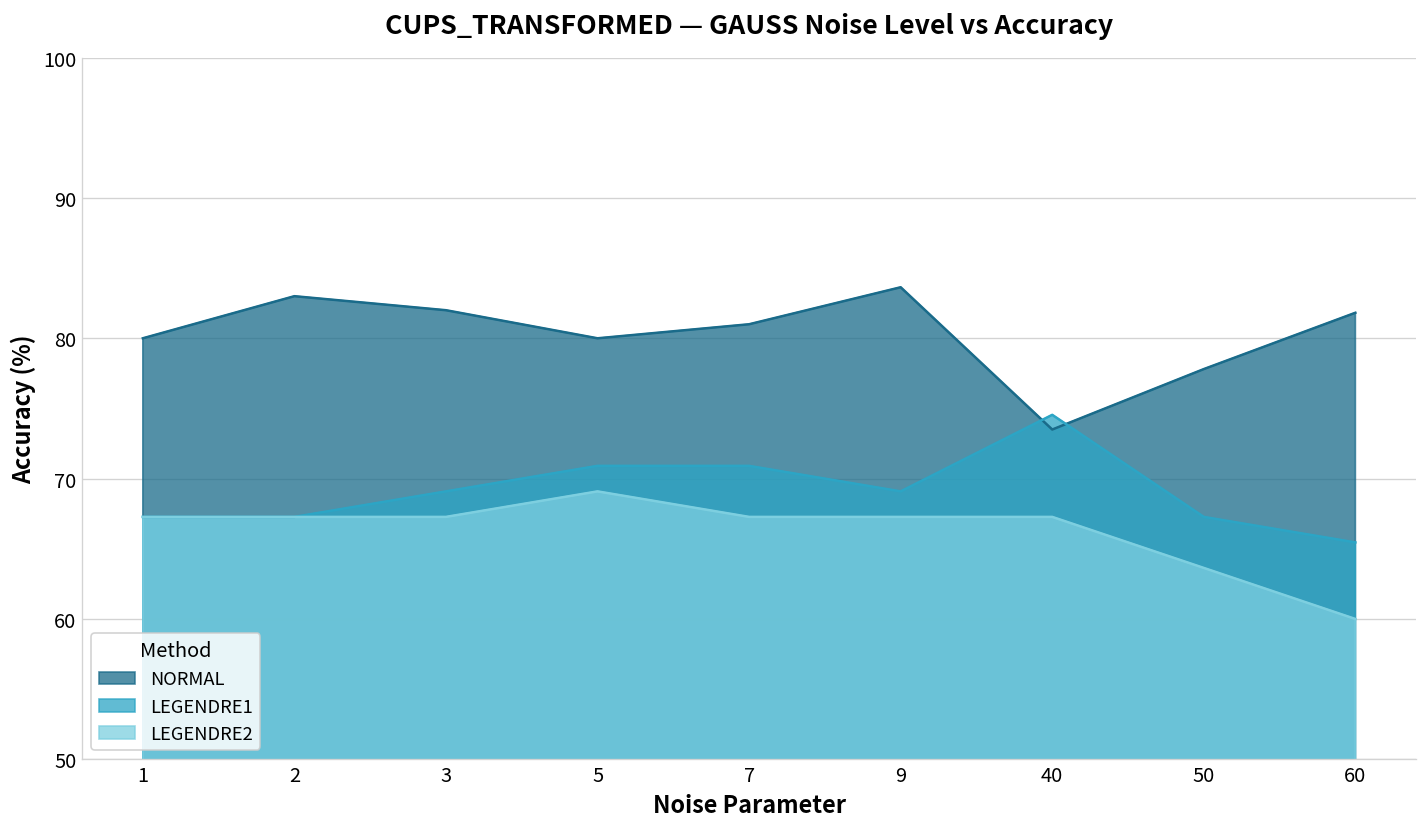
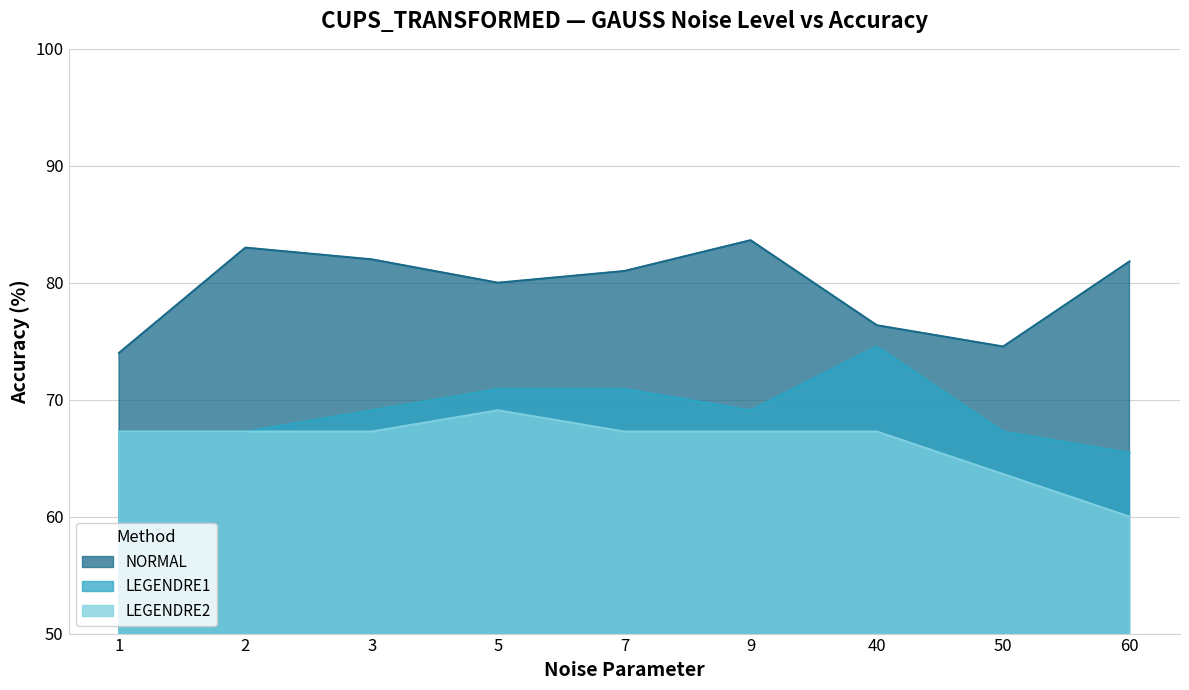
  {
    "NORMAL": {
-     "1": 80,
+     "1": 74,
      "2": 83.0,
      "3": 82.0,
      "5": 80.0,
      "7": 81.0,
      "9": 83.6,
-     "40": 73.5,
-     "50": 77.8,
+     "40": 76.4,
+     "50": 74.5,
      "60": 81.8
    },
    "LEGENDRE1": {
      "3": 69.1,
      "5": 70.9,
      "7": 70.9,
      "9": 69.1,
      "40": 74.5,
      "50": 67.3,
      "60": 65.5
    },
    "LEGENDRE2": {
      "3": 67.3,
      "5": 69.1,
      "7": 67.3,
      "9": 67.3,
      "40": 67.3,
      "50": 63.6,
      "60": 60.0
    }
  }
